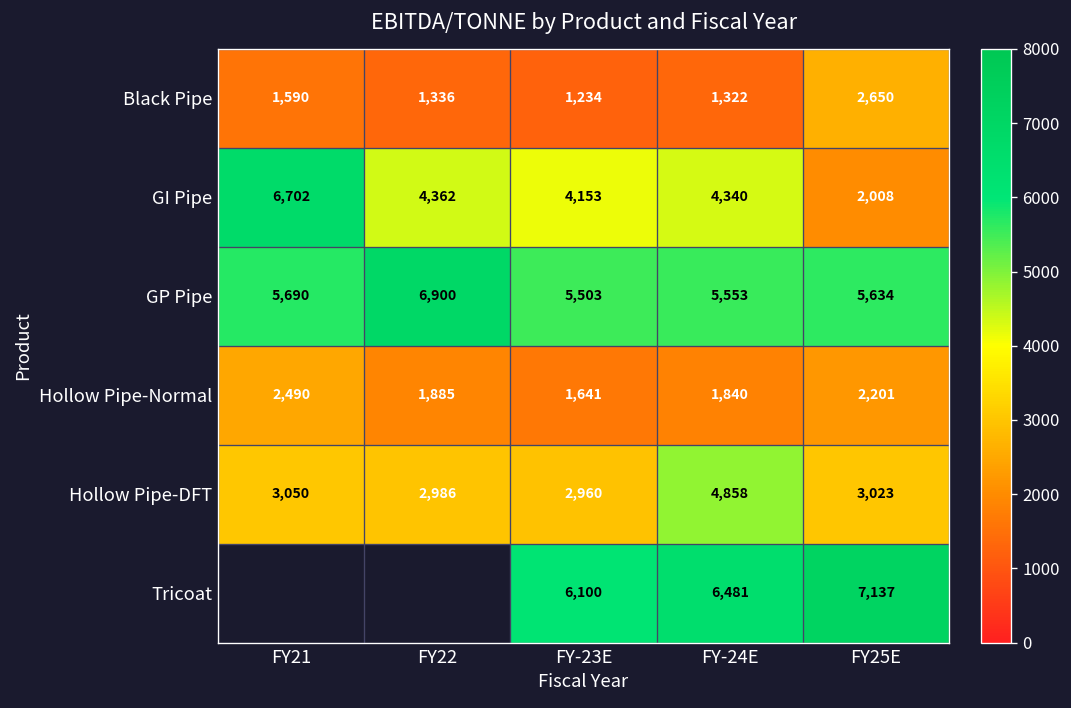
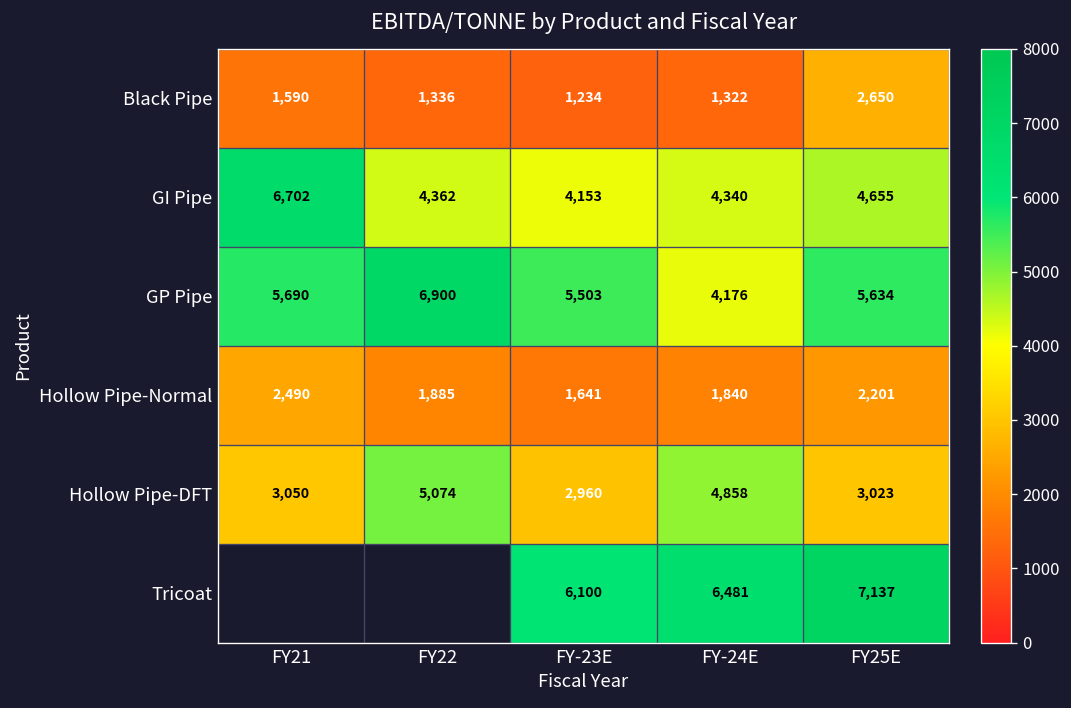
  {
    "Black Pipe": {
      "FY21": "1,590",
      "FY22": "1,336",
      "FY-23E": "1,234",
      "FY-24E": "1,322",
      "FY25E": "2,650"
    },
    "GI Pipe": {
      "FY21": "6,702",
      "FY22": "4,362",
      "FY-23E": "4,153",
      "FY-24E": "4,340",
-     "FY25E": "2,008"
+     "FY25E": "4,655"
    },
    "GP Pipe": {
      "FY21": "5,690",
      "FY22": "6,900",
      "FY-23E": "5,503",
-     "FY-24E": "5,553",
+     "FY-24E": "4,176",
      "FY25E": "5,634"
    },
    "Hollow Pipe-Normal": {
      "FY21": "2,490",
      "FY22": "1,885",
      "FY-23E": "1,641",
      "FY-24E": "1,840",
      "FY25E": "2,201"
    },
    "Hollow Pipe-DFT": {
      "FY21": "3,050",
-     "FY22": "2,986",
+     "FY22": "5,074",
      "FY-23E": "2,960",
      "FY-24E": "4,858",
      "FY25E": "3,023"
    },
    "Tricoat": {
      "FY-23E": "6,100",
      "FY-24E": "6,481",
      "FY25E": "7,137"
    }
  }
